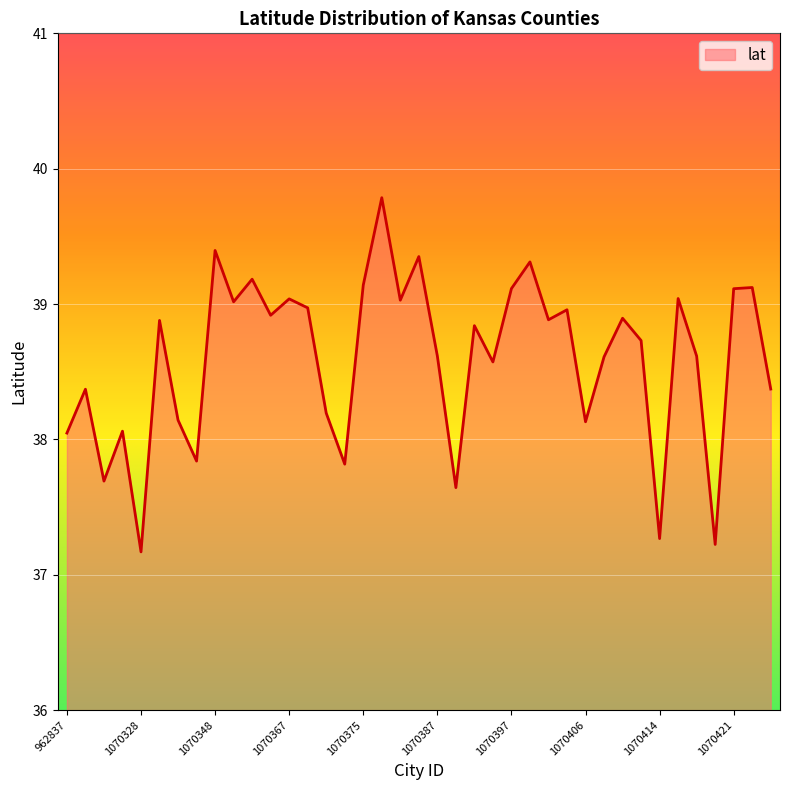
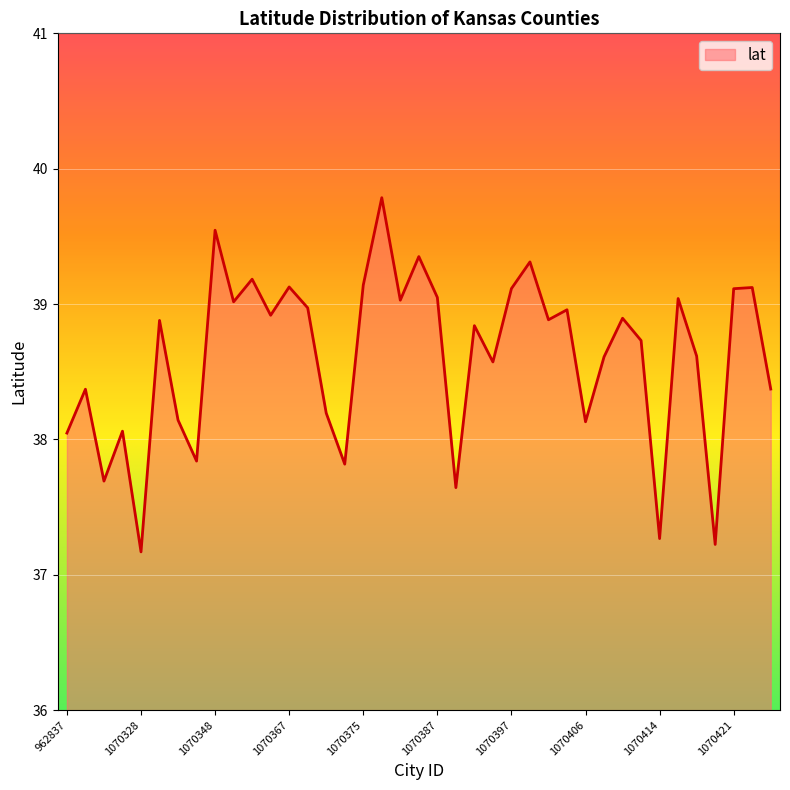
  {
    "962837": 38.05,
    "1070328": 37.17,
-   "1070348": 39.40,
-   "1070367": 39.04,
+   "1070348": 39.55,
+   "1070367": 39.13,
    "1070375": 39.14,
-   "1070387": 38.62,
+   "1070387": 39.05,
    "1070397": 39.11,
    "1070406": 38.13,
    "1070414": 37.27,
    "1070421": 39.11
  }
